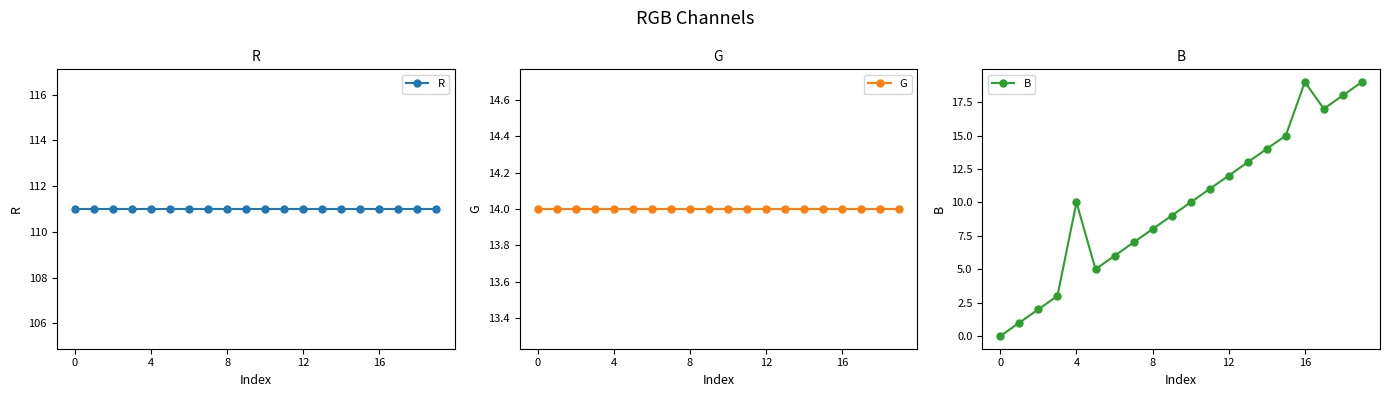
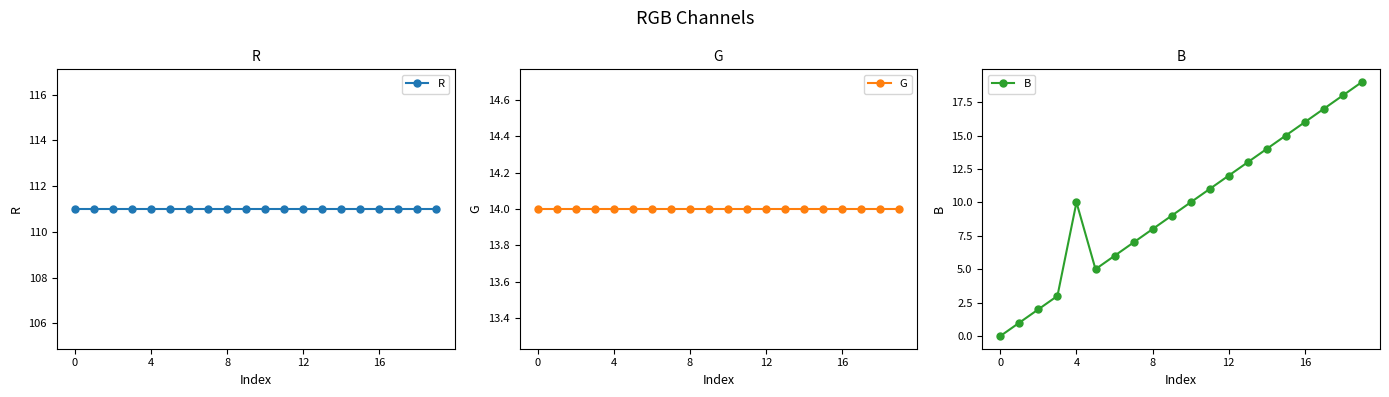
  {
    "R": {
      "0": 111.0,
      "4": 111.0,
      "8": 111.0,
      "12": 111.0,
      "16": 111.0
    },
    "G": {
      "0": 14.00,
      "4": 14.00,
      "8": 14.00,
      "12": 14.00,
      "16": 14.00
    },
    "B": {
      "0": 0,
      "4": 10,
      "8": 8,
      "12": 12,
-     "16": 19
+     "16": 16
    }
  }
